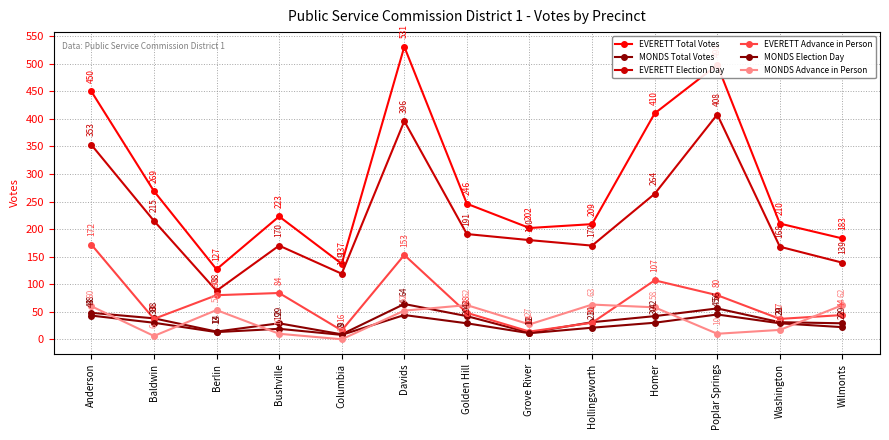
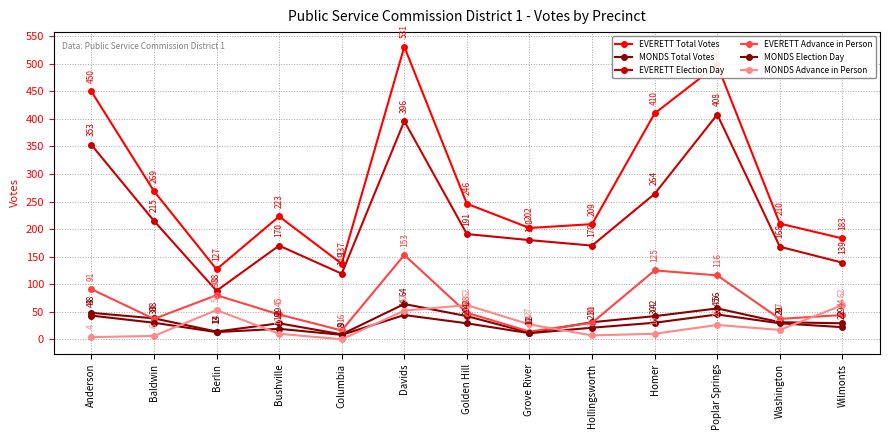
  {
    "EVERETT Advance in Person": {
-     "Anderson": 172,
-     "Bushville": 84,
+     "Anderson": 91,
+     "Bushville": 45,
      "Columbia": 16,
      "Davids": 153,
-     "Homer": 107,
-     "Poplar Springs": 80
+     "Homer": 125,
+     "Poplar Springs": 116
    },
    "MONDS Advance in Person": {
-     "Anderson": 60,
-     "Hollingsworth": 63,
-     "Homer": 58,
-     "Poplar Springs": 10,
+     "Anderson": 4,
+     "Hollingsworth": 7,
+     "Homer": 10,
+     "Poplar Springs": 26,
      "Wilmonts": 62
    }
  }
